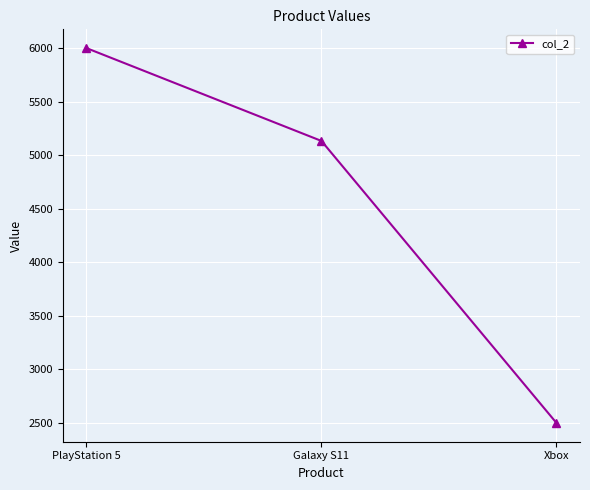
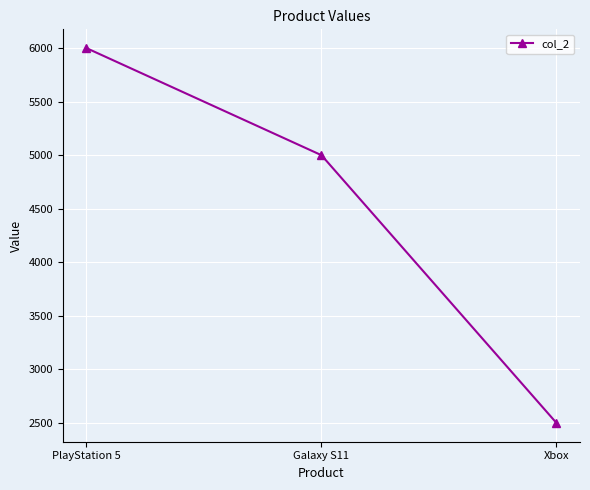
  {
    "PlayStation 5": 6000,
-   "Galaxy S11": 5130,
+   "Galaxy S11": 5000,
    "Xbox": 2500
  }
